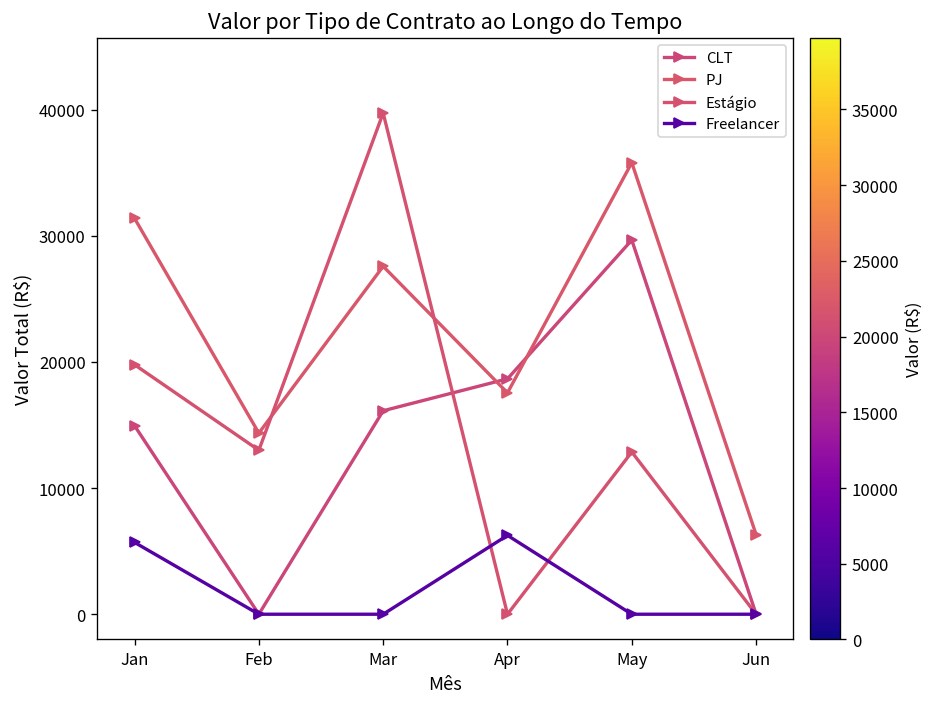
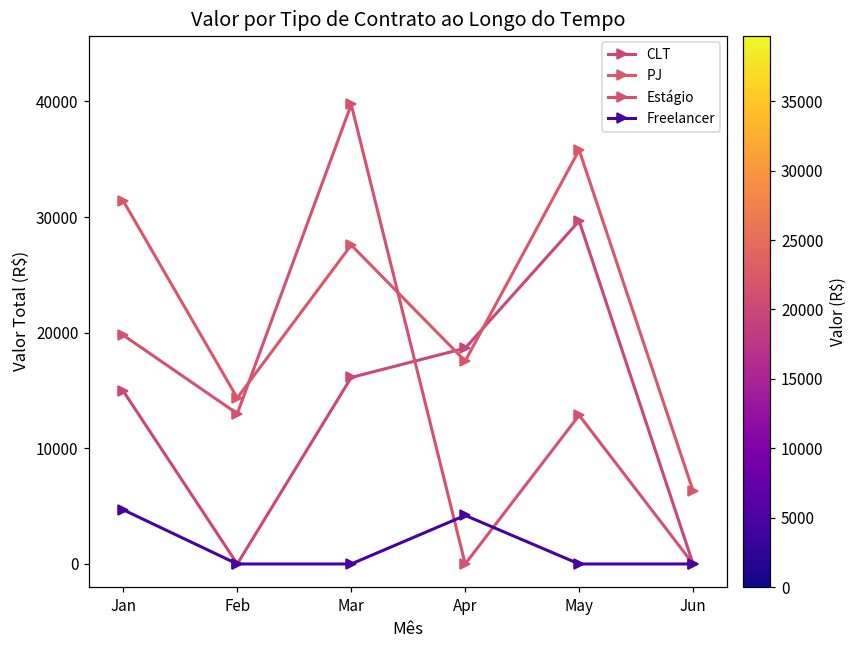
  {
    "Freelancer": {
-     "Jan": 5700,
+     "Jan": 4700,
      "Mar": 0,
-     "Apr": 6300,
+     "Apr": 4200,
      "May": 0
    }
  }
